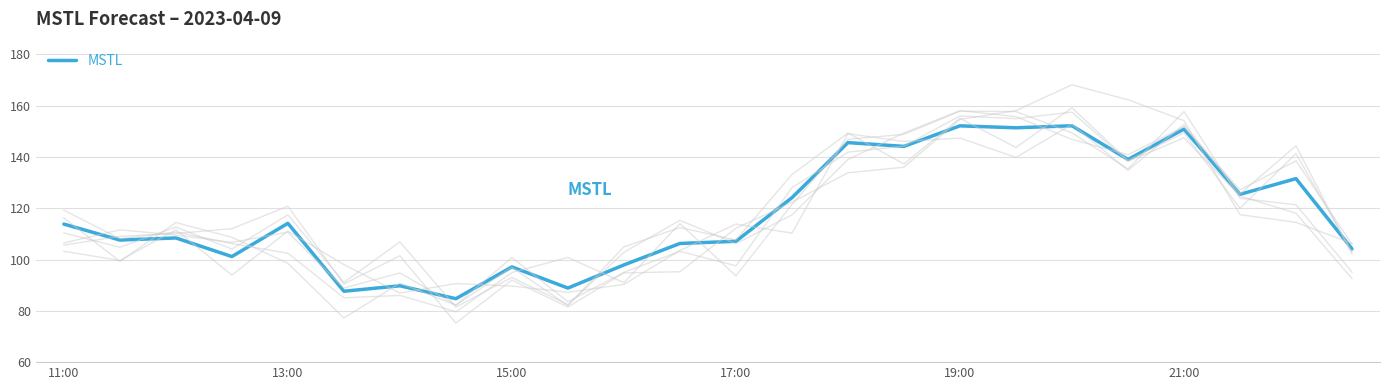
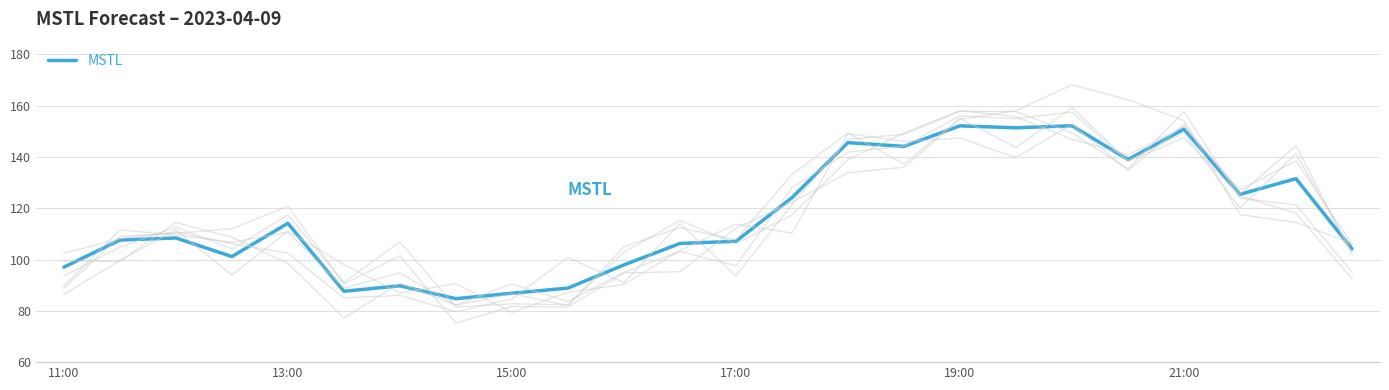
  {
    "MSTL": {
-     "11:00": 114,
+     "11:00": 97,
      "13:00": 114,
-     "15:00": 97,
+     "15:00": 87,
      "19:00": 152
    }
  }
